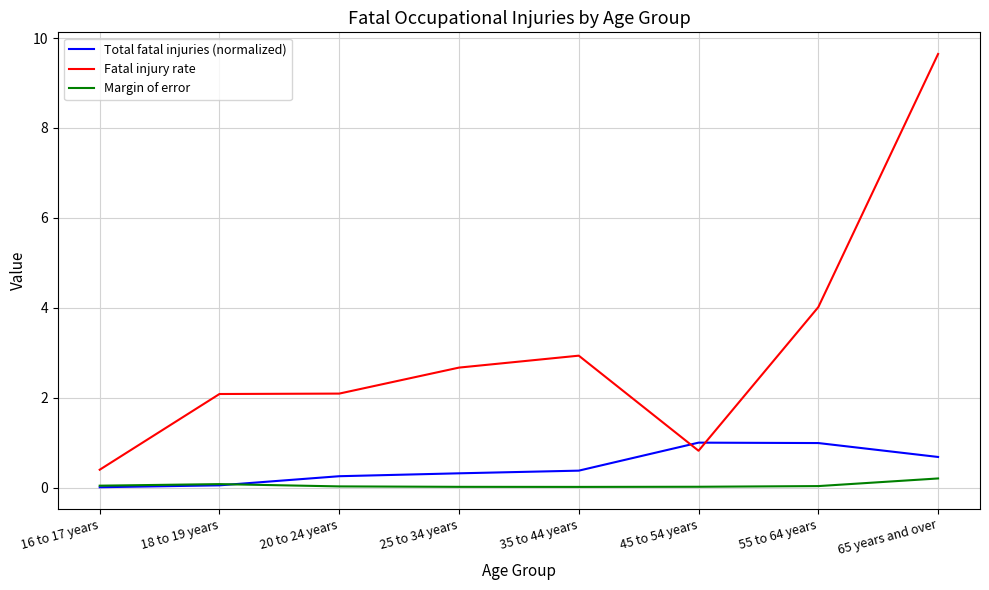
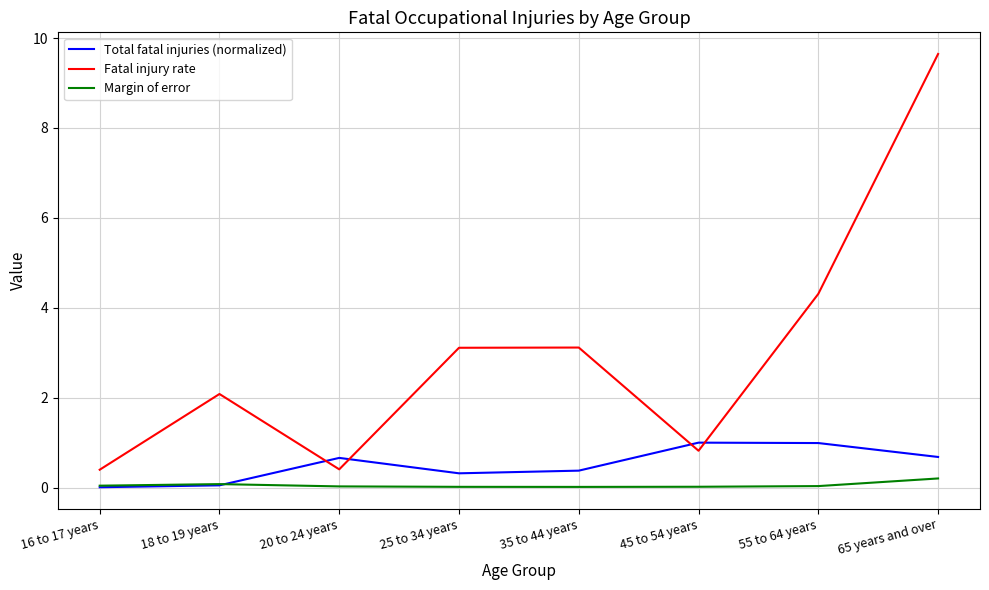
  {
    "Total fatal injuries (normalized)": {
-     "20 to 24 years": 0.3,
+     "20 to 24 years": 0.7,
      "25 to 34 years": 0.3,
      "35 to 44 years": 0.4,
      "45 to 54 years": 1.0,
      "55 to 64 years": 1.0,
      "65 years and over": 0.7
    },
    "Fatal injury rate": {
      "16 to 17 years": 0.4,
      "18 to 19 years": 2.1,
-     "20 to 24 years": 2.1,
-     "25 to 34 years": 2.7,
-     "35 to 44 years": 2.9,
+     "20 to 24 years": 0.4,
+     "25 to 34 years": 3.1,
+     "35 to 44 years": 3.1,
      "45 to 54 years": 0.8,
-     "55 to 64 years": 4.0,
+     "55 to 64 years": 4.3,
      "65 years and over": 9.6
    },
    "Margin of error": {
      "20 to 24 years": 0.0,
      "25 to 34 years": 0.0,
      "35 to 44 years": 0.0,
      "45 to 54 years": 0.0,
      "55 to 64 years": 0.0,
      "65 years and over": 0.2
    }
  }
